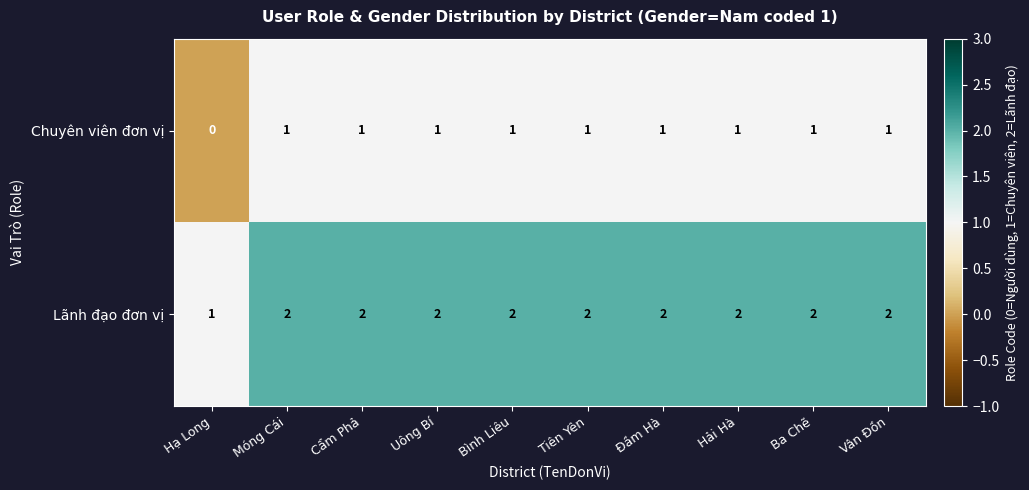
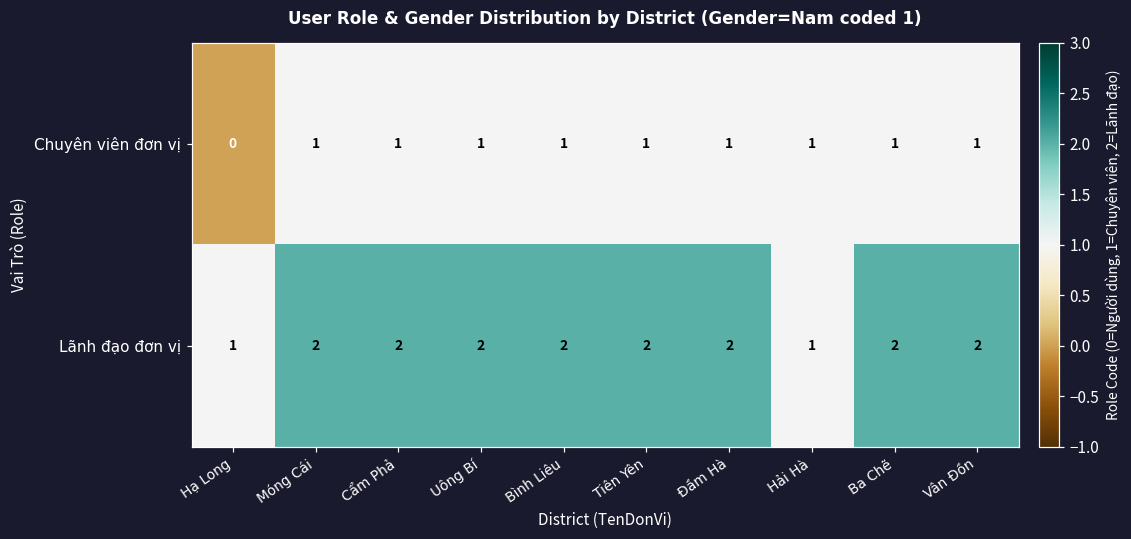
  {
    "Chuyên viên đơn vị": {
      "Hạ Long": 0,
      "Móng Cái": 1,
      "Cẩm Phả": 1,
      "Uông Bí": 1,
      "Bình Liêu": 1,
      "Tiên Yên": 1,
      "Đầm Hà": 1,
      "Hải Hà": 1,
      "Ba Chẽ": 1,
      "Vân Đồn": 1
    },
    "Lãnh đạo đơn vị": {
      "Hạ Long": 1,
      "Móng Cái": 2,
      "Cẩm Phả": 2,
      "Uông Bí": 2,
      "Bình Liêu": 2,
      "Tiên Yên": 2,
      "Đầm Hà": 2,
-     "Hải Hà": 2,
+     "Hải Hà": 1,
      "Ba Chẽ": 2,
      "Vân Đồn": 2
    }
  }
